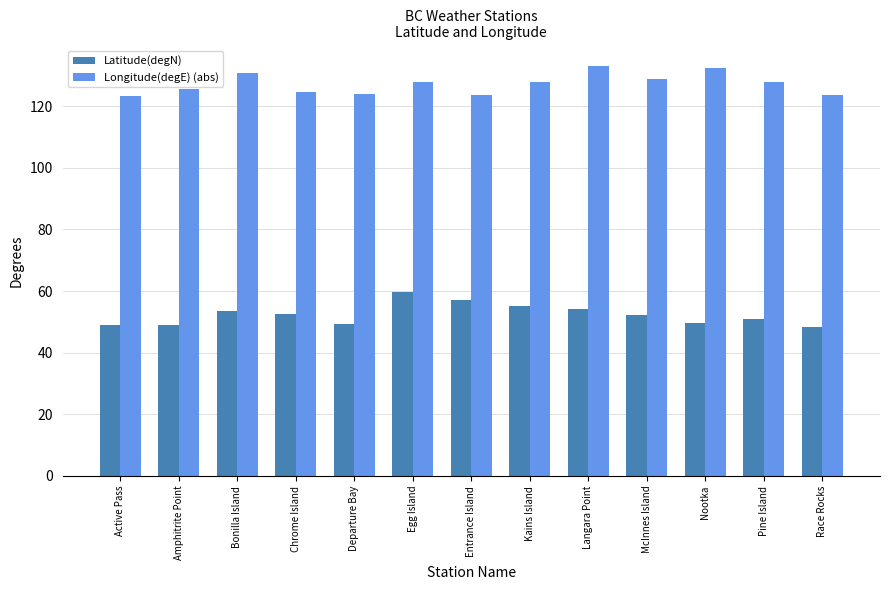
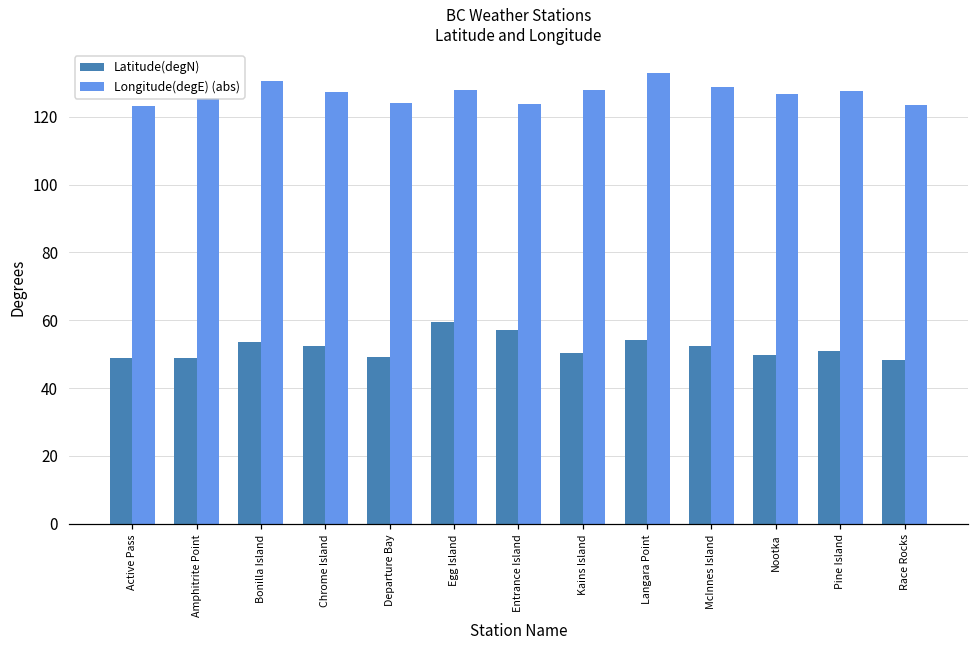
  {
    "Latitude(degN)": {
      "Active Pass": 49,
      "Amphitrite Point": 49,
      "Bonilla Island": 53,
      "Chrome Island": 53,
      "Departure Bay": 49,
      "Egg Island": 60,
      "Entrance Island": 57,
-     "Kains Island": 55,
+     "Kains Island": 50,
      "Langara Point": 54,
      "McInnes Island": 52,
      "Nootka": 50,
      "Pine Island": 51,
      "Race Rocks": 48
    },
    "Longitude(degE) (abs)": {
      "Active Pass": 123,
      "Amphitrite Point": 126,
      "Bonilla Island": 131,
-     "Chrome Island": 125,
+     "Chrome Island": 127,
      "Departure Bay": 124,
      "Egg Island": 128,
      "Entrance Island": 124,
      "Kains Island": 128,
      "Langara Point": 133,
      "McInnes Island": 129,
-     "Nootka": 132,
+     "Nootka": 127,
      "Pine Island": 128,
      "Race Rocks": 124
    }
  }
